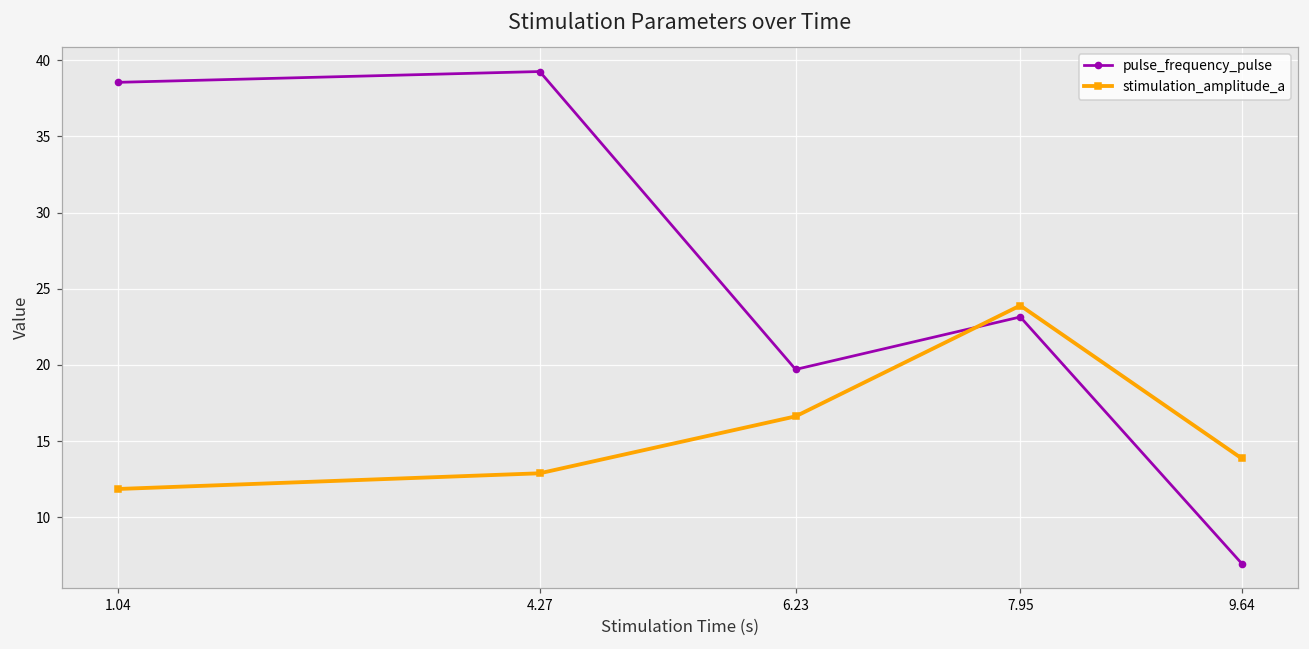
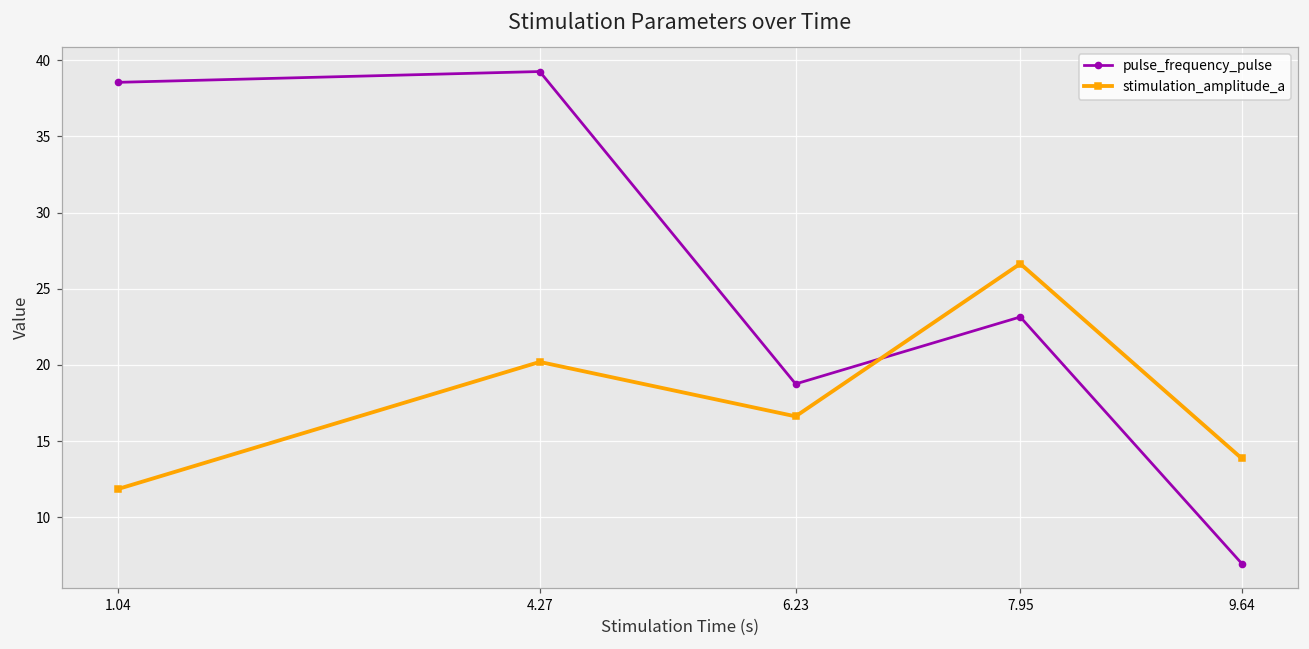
  {
    "pulse_frequency_pulse": {
      "1.04": 38.5,
      "4.27": 39.3,
-     "6.23": 19.7,
+     "6.23": 18.8,
      "7.95": 23.1,
      "9.64": 7.0
    },
    "stimulation_amplitude_a": {
      "1.04": 11.9,
-     "4.27": 12.9,
+     "4.27": 20.2,
      "6.23": 16.6,
-     "7.95": 23.9,
+     "7.95": 26.6,
      "9.64": 13.9
    }
  }
